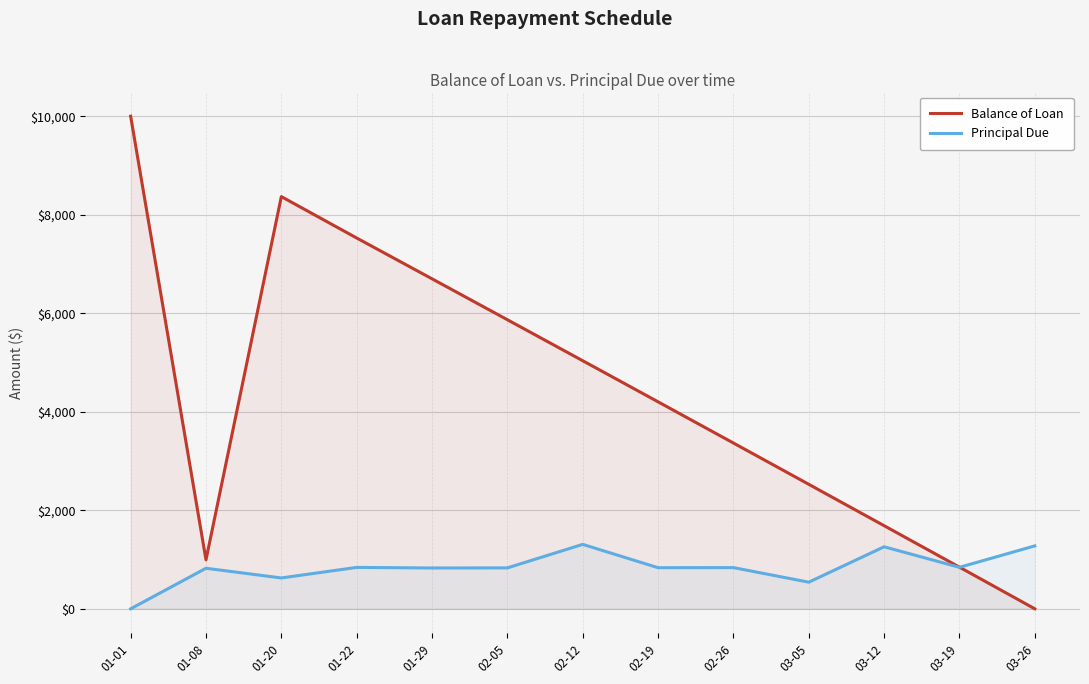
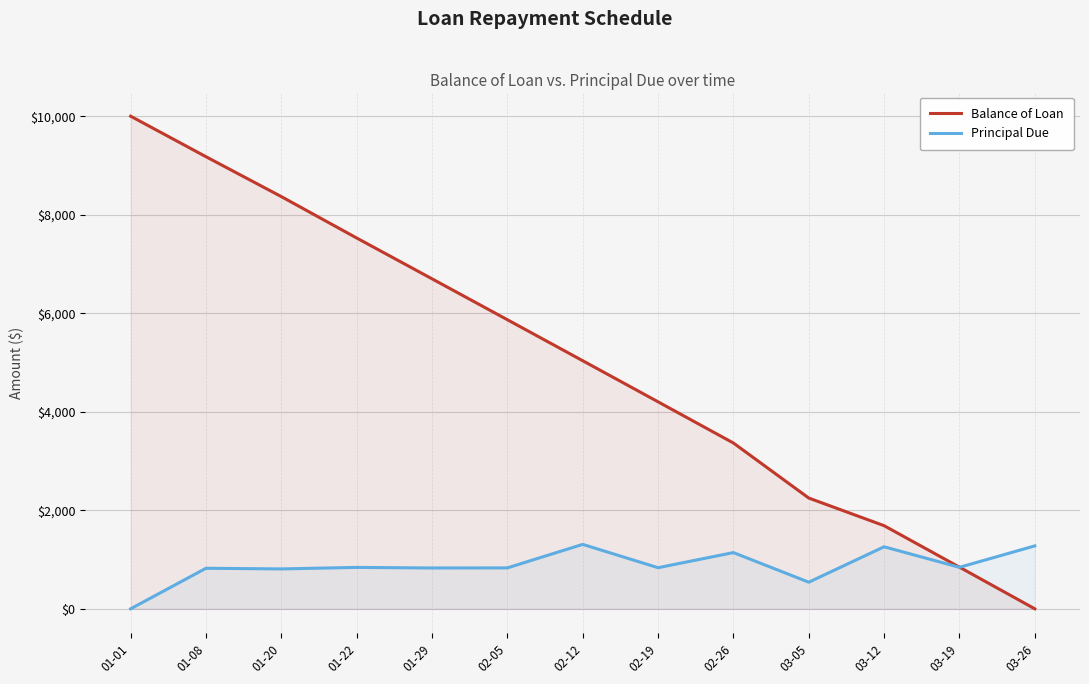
  {
    "Balance of Loan": {
      "01-01": "$10,000",
-     "01-08": "$1,000",
+     "01-08": "$9,200",
      "01-20": "$8,400",
      "01-22": "$7,500",
      "01-29": "$6,700",
      "02-05": "$5,900",
      "02-12": "$5,000",
      "02-19": "$4,200",
      "02-26": "$3,400",
-     "03-05": "$2,500",
+     "03-05": "$2,200",
      "03-12": "$1,700",
      "03-26": "$0"
    },
    "Principal Due": {
      "01-01": "$0",
      "01-08": "$800",
-     "01-20": "$600",
+     "01-20": "$800",
      "01-22": "$800",
      "01-29": "$800",
      "02-05": "$800",
      "02-12": "$1,300",
      "02-19": "$800",
-     "02-26": "$800",
+     "02-26": "$1,100",
      "03-05": "$500",
      "03-12": "$1,300",
      "03-26": "$1,300"
    }
  }
